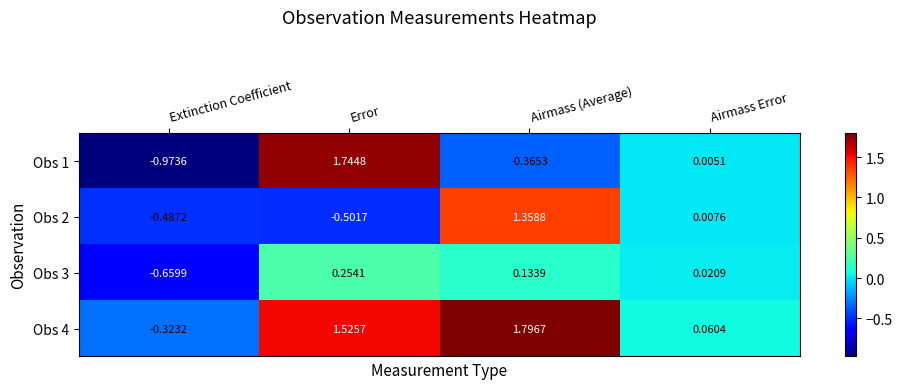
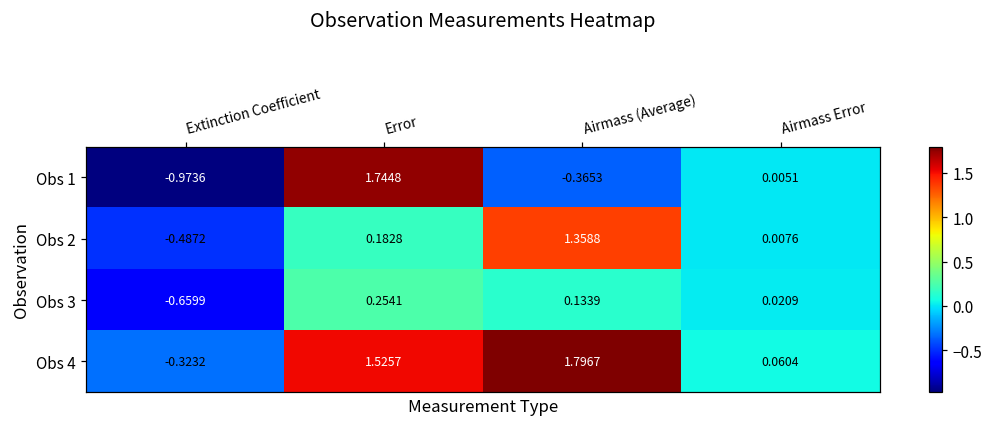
  {
    "Obs 1": {
      "Extinction Coefficient": -0.9736,
      "Error": 1.7448,
      "Airmass (Average)": -0.3653,
      "Airmass Error": 0.0051
    },
    "Obs 2": {
      "Extinction Coefficient": -0.4872,
-     "Error": -0.5017,
+     "Error": 0.1828,
      "Airmass (Average)": 1.3588,
      "Airmass Error": 0.0076
    },
    "Obs 3": {
      "Extinction Coefficient": -0.6599,
      "Error": 0.2541,
      "Airmass (Average)": 0.1339,
      "Airmass Error": 0.0209
    },
    "Obs 4": {
      "Extinction Coefficient": -0.3232,
      "Error": 1.5257,
      "Airmass (Average)": 1.7967,
      "Airmass Error": 0.0604
    }
  }
